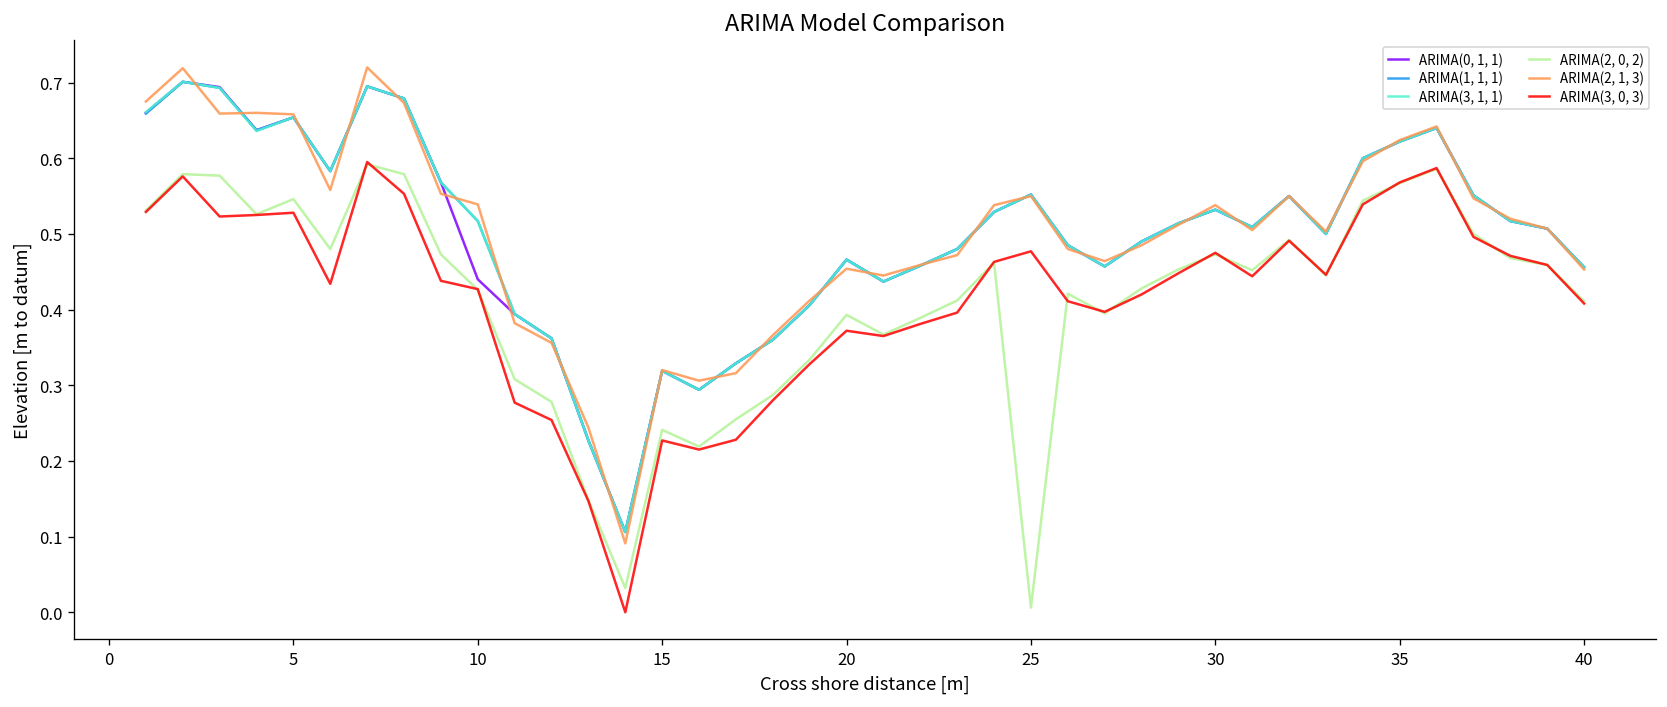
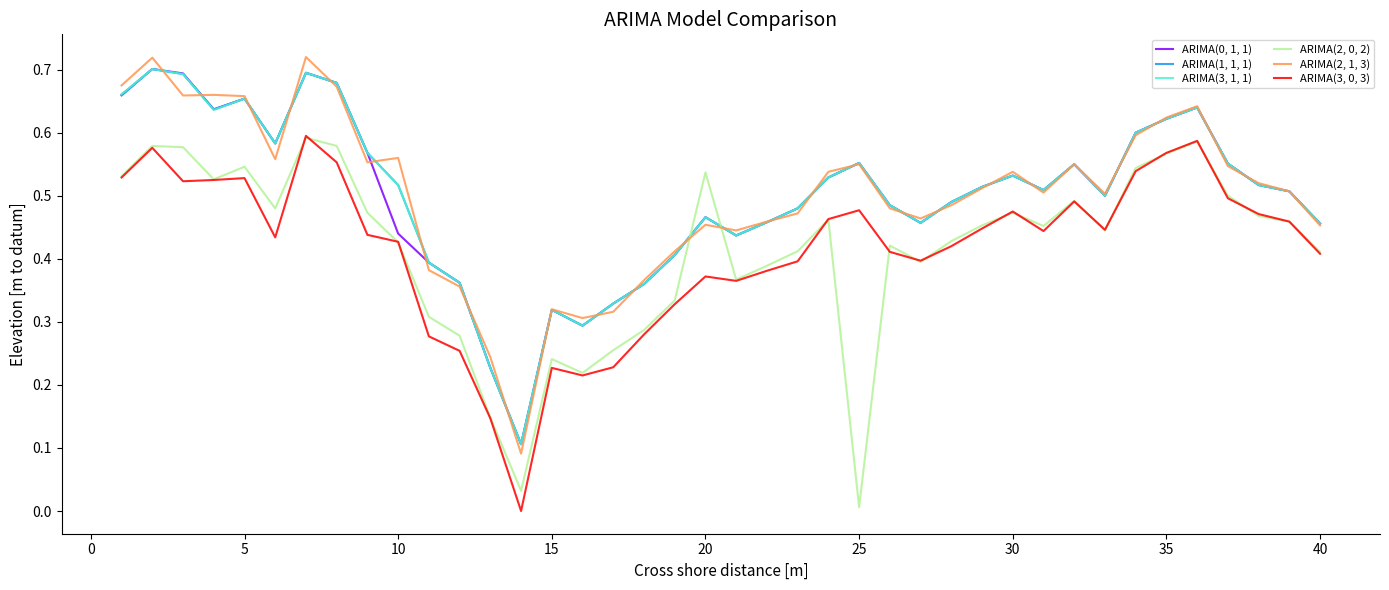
  {
    "ARIMA(0, 1, 1)": {
      "10": 0.44
    },
    "ARIMA(2, 0, 2)": {
      "5": 0.55,
      "15": 0.24,
-     "20": 0.39,
+     "20": 0.54,
      "25": 0.01
    },
    "ARIMA(2, 1, 3)": {
-     "10": 0.54,
+     "10": 0.56,
      "20": 0.45,
      "30": 0.54
    },
    "ARIMA(3, 0, 3)": {
      "5": 0.53,
      "15": 0.23,
      "20": 0.37,
      "25": 0.48
    }
  }
